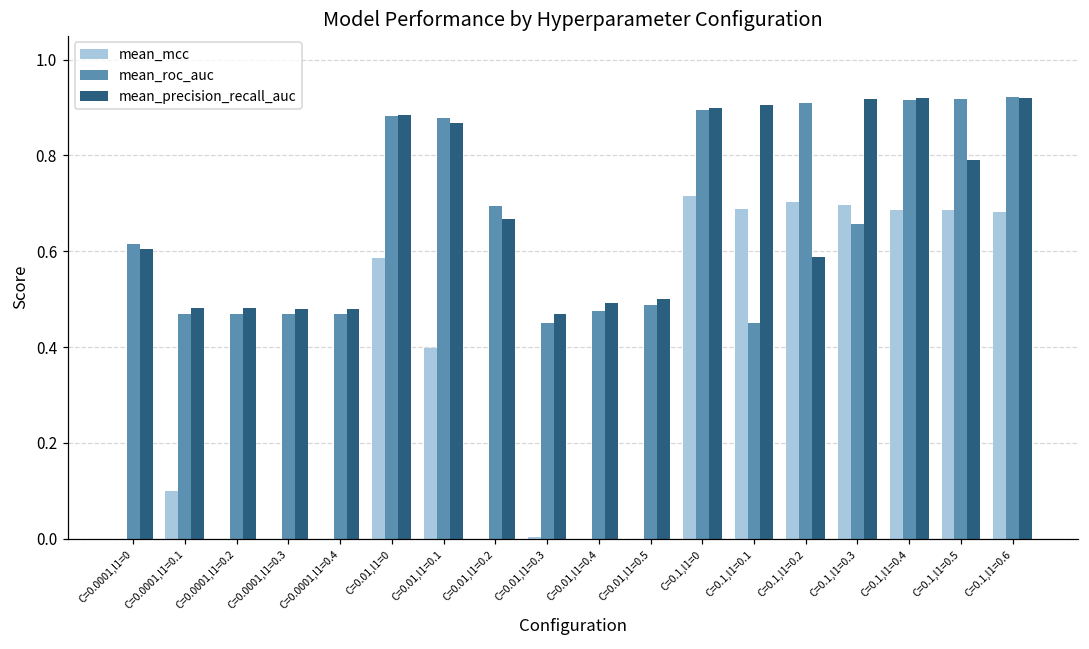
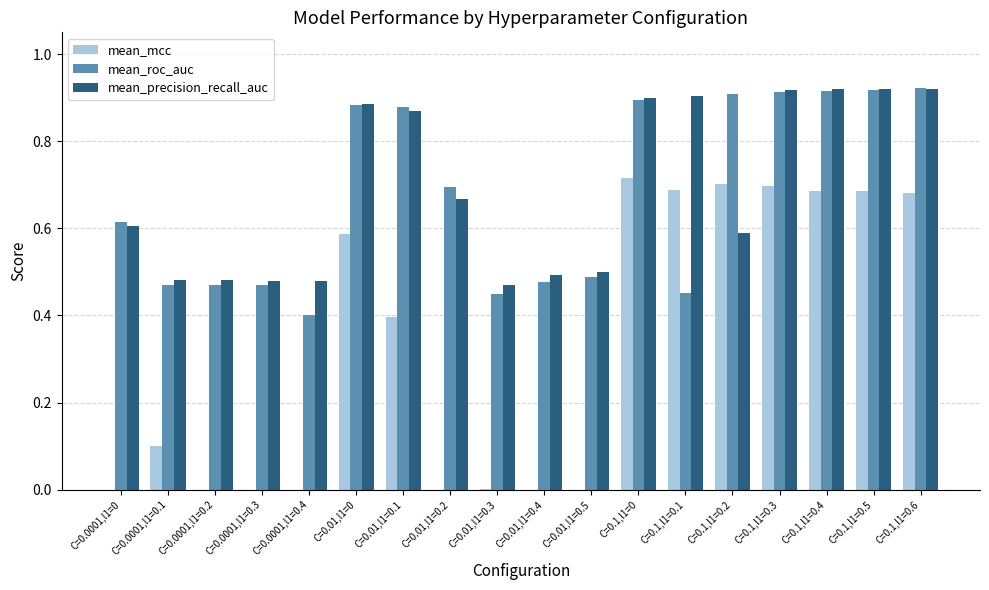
  {
    "mean_mcc": {
      "C=0.0001,l1=0": 0.00,
      "C=0.0001,l1=0.1": 0.10,
      "C=0.0001,l1=0.2": 0.00,
      "C=0.0001,l1=0.3": 0.00,
      "C=0.0001,l1=0.4": 0.00,
      "C=0.01,l1=0": 0.59,
      "C=0.01,l1=0.1": 0.40,
      "C=0.01,l1=0.2": 0.00,
      "C=0.01,l1=0.4": 0.00,
      "C=0.01,l1=0.5": 0.00,
      "C=0.1,l1=0": 0.71,
      "C=0.1,l1=0.1": 0.69,
      "C=0.1,l1=0.2": 0.70,
      "C=0.1,l1=0.3": 0.70,
      "C=0.1,l1=0.4": 0.69,
      "C=0.1,l1=0.5": 0.69,
      "C=0.1,l1=0.6": 0.68
    },
    "mean_roc_auc": {
      "C=0.0001,l1=0": 0.61,
      "C=0.0001,l1=0.1": 0.47,
      "C=0.0001,l1=0.2": 0.47,
      "C=0.0001,l1=0.3": 0.47,
-     "C=0.0001,l1=0.4": 0.47,
+     "C=0.0001,l1=0.4": 0.40,
      "C=0.01,l1=0": 0.88,
      "C=0.01,l1=0.1": 0.88,
      "C=0.01,l1=0.2": 0.70,
      "C=0.01,l1=0.3": 0.45,
      "C=0.01,l1=0.4": 0.48,
      "C=0.01,l1=0.5": 0.49,
      "C=0.1,l1=0": 0.89,
      "C=0.1,l1=0.1": 0.45,
      "C=0.1,l1=0.2": 0.91,
-     "C=0.1,l1=0.3": 0.66,
+     "C=0.1,l1=0.3": 0.91,
      "C=0.1,l1=0.4": 0.92,
      "C=0.1,l1=0.5": 0.92,
      "C=0.1,l1=0.6": 0.92
    },
    "mean_precision_recall_auc": {
      "C=0.0001,l1=0": 0.61,
      "C=0.0001,l1=0.1": 0.48,
      "C=0.0001,l1=0.2": 0.48,
      "C=0.0001,l1=0.3": 0.48,
      "C=0.0001,l1=0.4": 0.48,
      "C=0.01,l1=0": 0.88,
      "C=0.01,l1=0.1": 0.87,
      "C=0.01,l1=0.2": 0.67,
      "C=0.01,l1=0.3": 0.47,
      "C=0.01,l1=0.4": 0.49,
      "C=0.01,l1=0.5": 0.50,
      "C=0.1,l1=0": 0.90,
      "C=0.1,l1=0.1": 0.90,
      "C=0.1,l1=0.2": 0.59,
      "C=0.1,l1=0.3": 0.92,
      "C=0.1,l1=0.4": 0.92,
-     "C=0.1,l1=0.5": 0.79,
+     "C=0.1,l1=0.5": 0.92,
      "C=0.1,l1=0.6": 0.92
    }
  }
